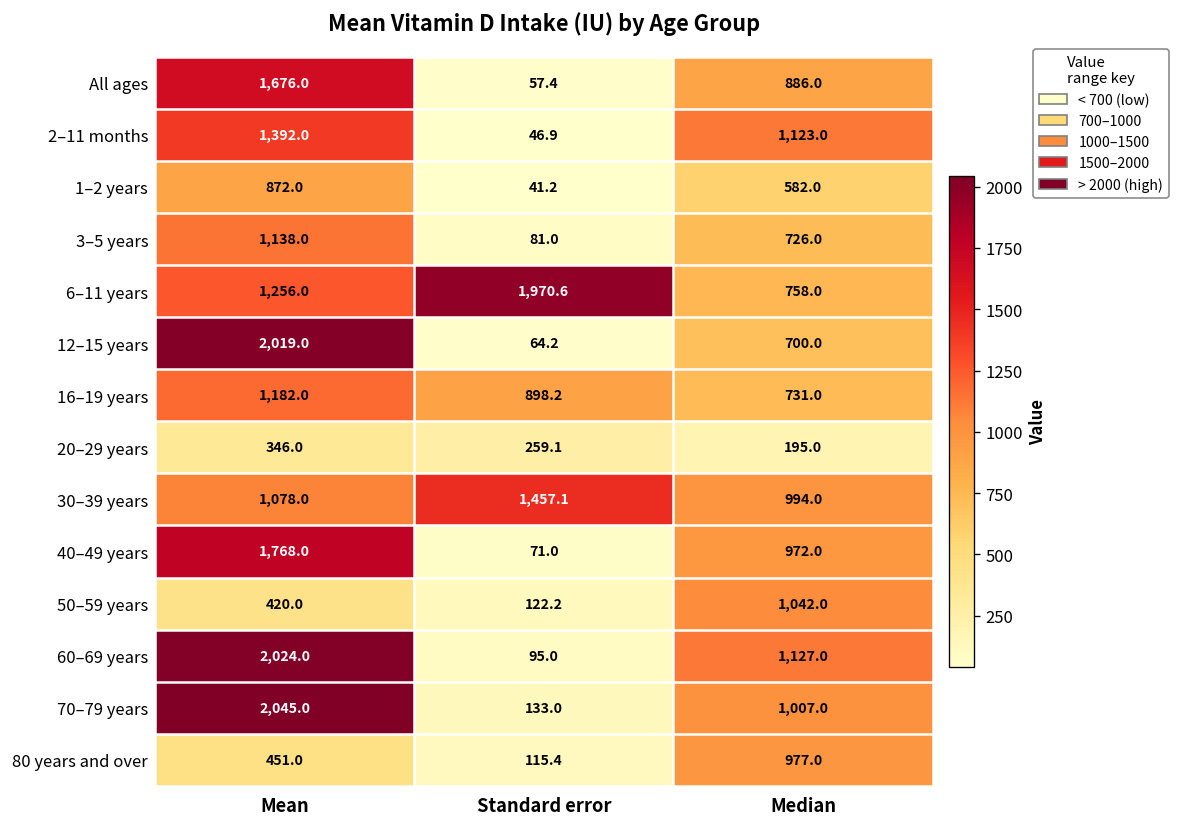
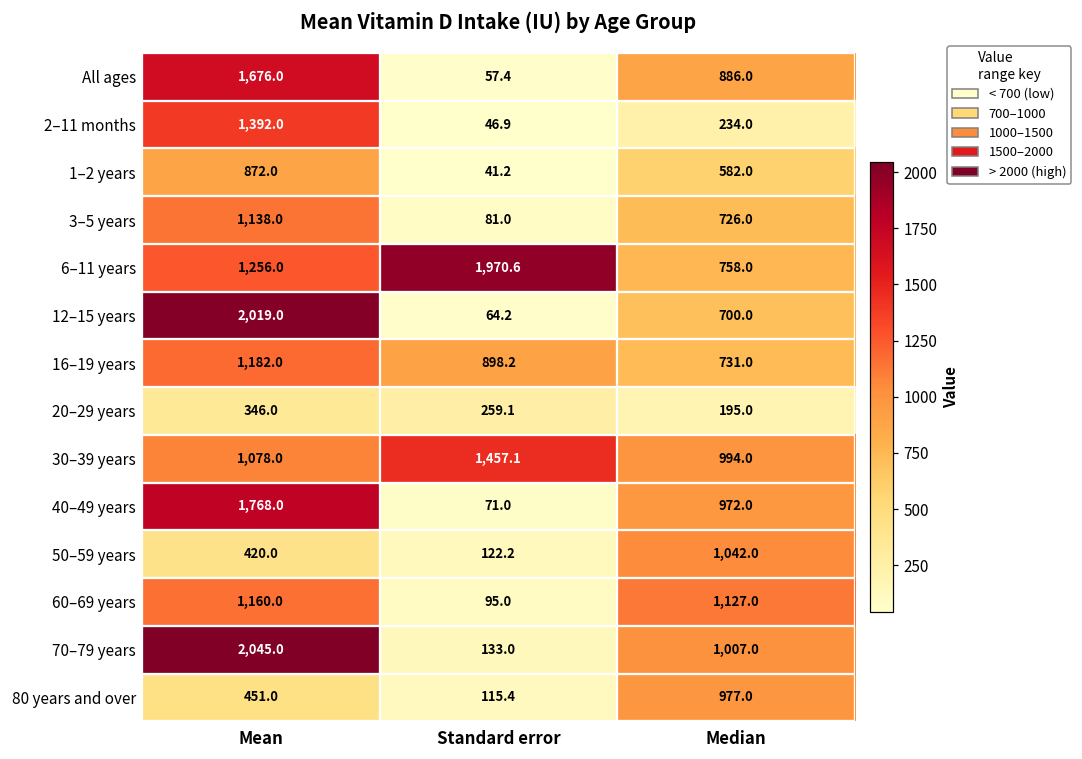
  {
    "All ages": {
      "Mean": "1,676.0",
      "Standard error": "57.4",
      "Median": "886.0"
    },
    "2–11 months": {
      "Mean": "1,392.0",
      "Standard error": "46.9",
-     "Median": "1,123.0"
+     "Median": "234.0"
    },
    "1–2 years": {
      "Mean": "872.0",
      "Standard error": "41.2",
      "Median": "582.0"
    },
    "3–5 years": {
      "Mean": "1,138.0",
      "Standard error": "81.0",
      "Median": "726.0"
    },
    "6–11 years": {
      "Mean": "1,256.0",
      "Standard error": "1,970.6",
      "Median": "758.0"
    },
    "12–15 years": {
      "Mean": "2,019.0",
      "Standard error": "64.2",
      "Median": "700.0"
    },
    "16–19 years": {
      "Mean": "1,182.0",
      "Standard error": "898.2",
      "Median": "731.0"
    },
    "20–29 years": {
      "Mean": "346.0",
      "Standard error": "259.1",
      "Median": "195.0"
    },
    "30–39 years": {
      "Mean": "1,078.0",
      "Standard error": "1,457.1",
      "Median": "994.0"
    },
    "40–49 years": {
      "Mean": "1,768.0",
      "Standard error": "71.0",
      "Median": "972.0"
    },
    "50–59 years": {
      "Mean": "420.0",
      "Standard error": "122.2",
      "Median": "1,042.0"
    },
    "60–69 years": {
-     "Mean": "2,024.0",
+     "Mean": "1,160.0",
      "Standard error": "95.0",
      "Median": "1,127.0"
    },
    "70–79 years": {
      "Mean": "2,045.0",
      "Standard error": "133.0",
      "Median": "1,007.0"
    },
    "80 years and over": {
      "Mean": "451.0",
      "Standard error": "115.4",
      "Median": "977.0"
    }
  }
